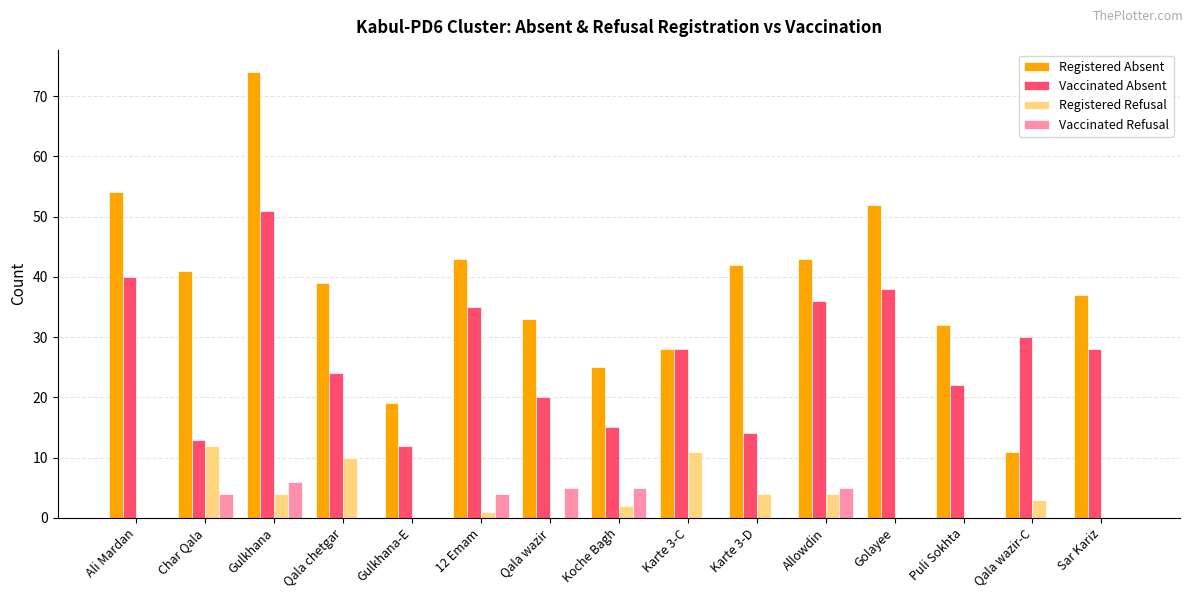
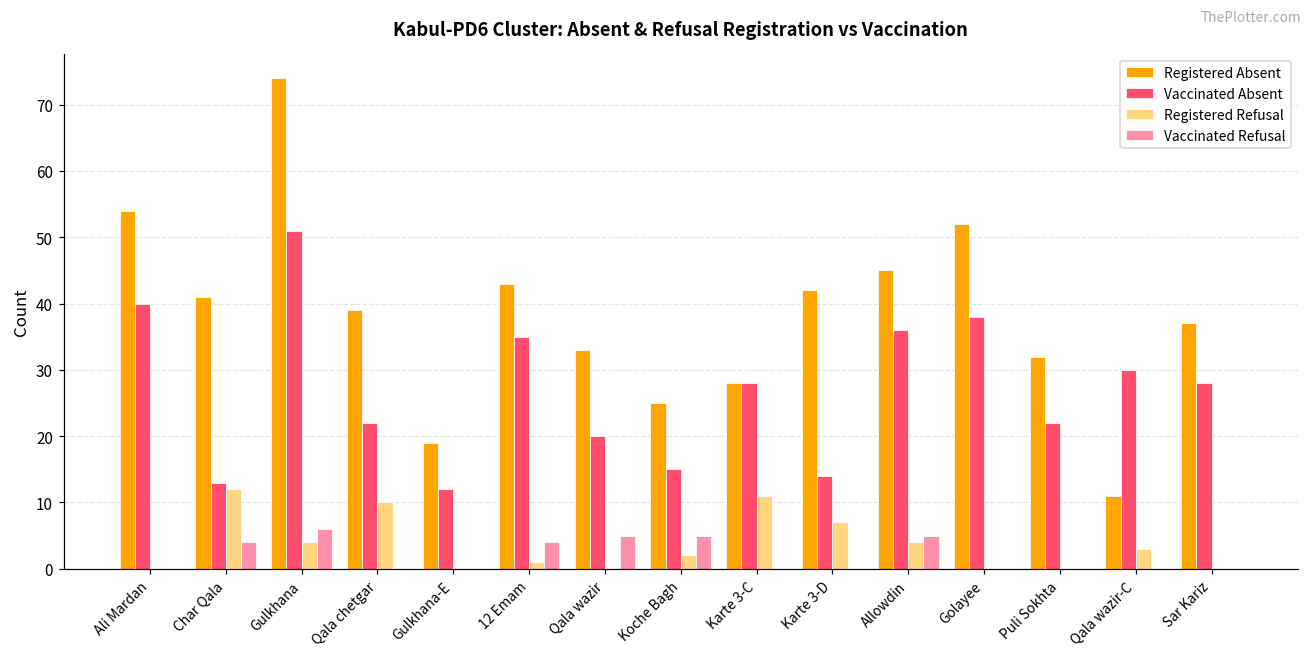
  {
    "Registered Absent": {
      "Ali Mardan": 54,
      "Char Qala": 41,
      "Gulkhana": 74,
      "Qala chetgar": 39,
      "Gulkhana-E": 19,
      "12 Emam": 43,
      "Qala wazir": 33,
      "Koche Bagh": 25,
      "Karte 3-C": 28,
      "Karte 3-D": 42,
-     "Allowdin": 43,
+     "Allowdin": 45,
      "Golayee": 52,
      "Puli Sokhta": 32,
      "Qala wazir-C": 11,
      "Sar Kariz": 37
    },
    "Vaccinated Absent": {
      "Ali Mardan": 40,
      "Char Qala": 13,
      "Gulkhana": 51,
-     "Qala chetgar": 24,
+     "Qala chetgar": 22,
      "Gulkhana-E": 12,
      "12 Emam": 35,
      "Qala wazir": 20,
      "Koche Bagh": 15,
      "Karte 3-C": 28,
      "Karte 3-D": 14,
      "Allowdin": 36,
      "Golayee": 38,
      "Puli Sokhta": 22,
      "Qala wazir-C": 30,
      "Sar Kariz": 28
    },
    "Registered Refusal": {
      "Ali Mardan": 0,
      "Char Qala": 12,
      "Gulkhana": 4,
      "Qala chetgar": 10,
      "Gulkhana-E": 0,
      "12 Emam": 1,
      "Qala wazir": 0,
      "Koche Bagh": 2,
      "Karte 3-C": 11,
-     "Karte 3-D": 4,
+     "Karte 3-D": 7,
      "Allowdin": 4,
      "Golayee": 0,
      "Puli Sokhta": 0,
      "Qala wazir-C": 3,
      "Sar Kariz": 0
    },
    "Vaccinated Refusal": {
      "Ali Mardan": 0,
      "Char Qala": 4,
      "Gulkhana": 6,
      "Qala chetgar": 0,
      "Gulkhana-E": 0,
      "12 Emam": 4,
      "Qala wazir": 5,
      "Koche Bagh": 5,
      "Karte 3-C": 0,
      "Karte 3-D": 0,
      "Allowdin": 5,
      "Golayee": 0,
      "Puli Sokhta": 0,
      "Qala wazir-C": 0,
      "Sar Kariz": 0
    }
  }
